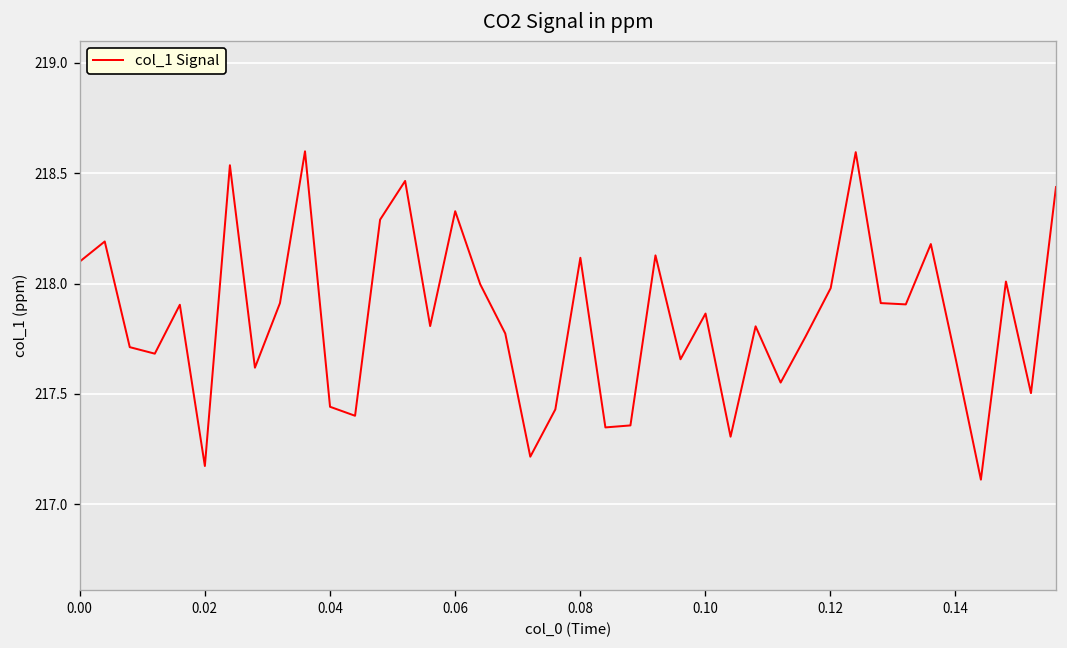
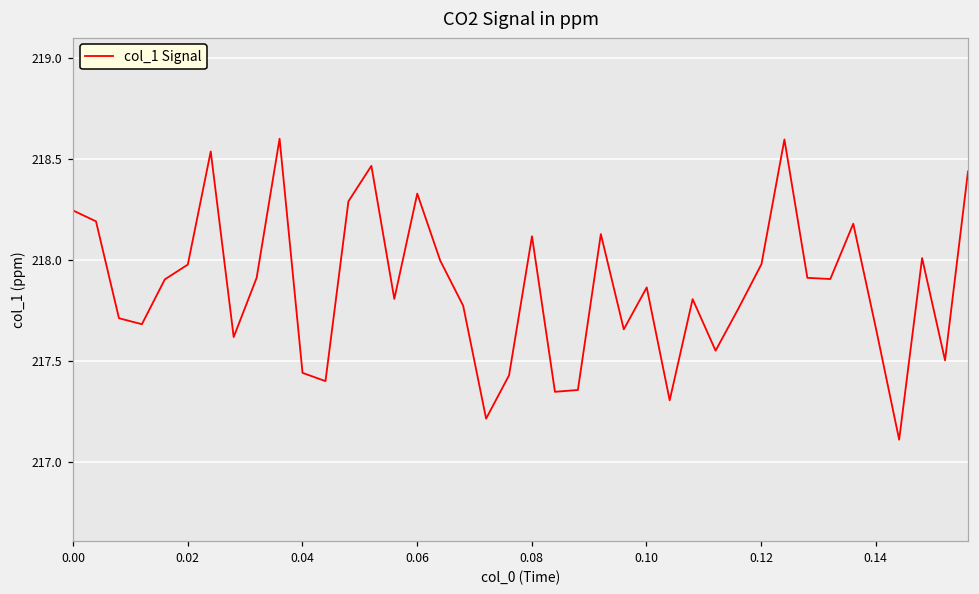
  {
-   "0.00": 218.10,
-   "0.02": 217.17,
+   "0.00": 218.24,
+   "0.02": 217.98,
    "0.04": 217.44,
    "0.06": 218.33,
    "0.08": 218.12
  }
